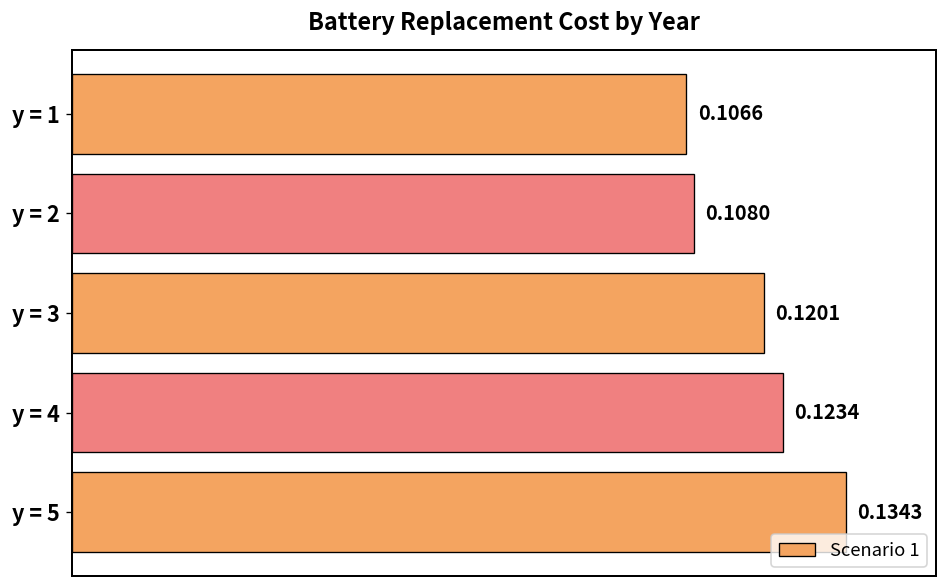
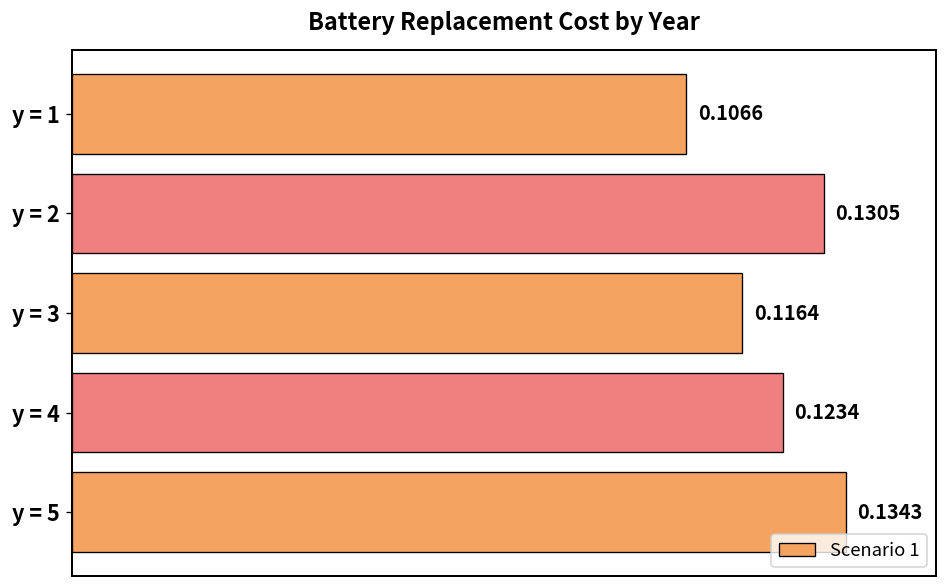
  {
    "y = 1": 0.1066,
-   "y = 2": 0.1080,
-   "y = 3": 0.1201,
+   "y = 2": 0.1305,
+   "y = 3": 0.1164,
    "y = 4": 0.1234,
    "y = 5": 0.1343
  }
